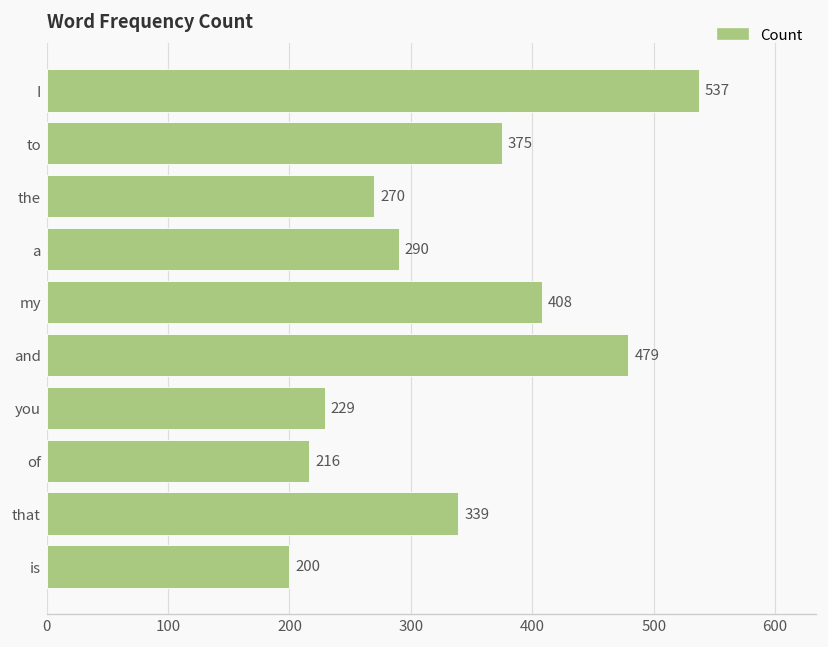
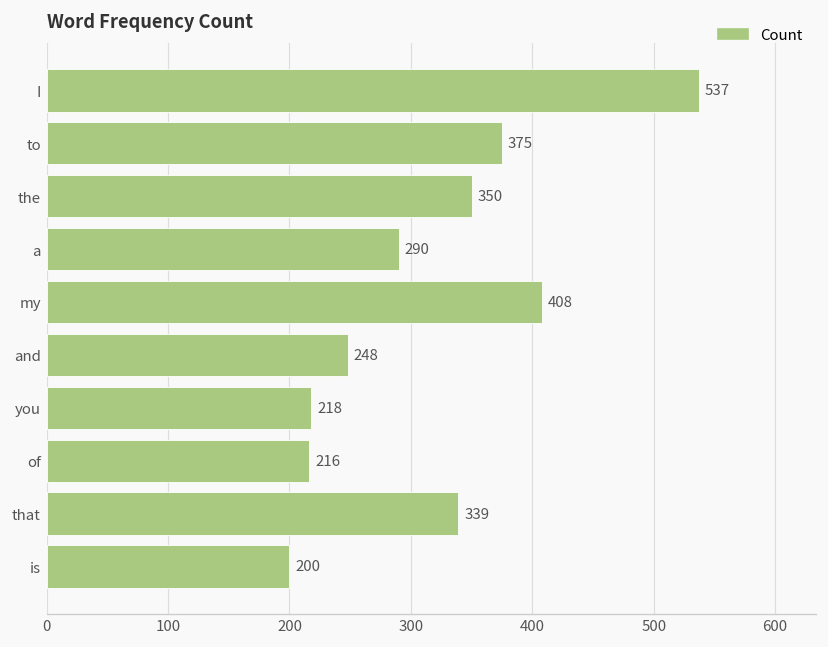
  {
    "I": 537,
    "to": 375,
-   "the": 270,
+   "the": 350,
    "a": 290,
    "my": 408,
-   "and": 479,
-   "you": 229,
+   "and": 248,
+   "you": 218,
    "of": 216,
    "that": 339,
    "is": 200
  }
